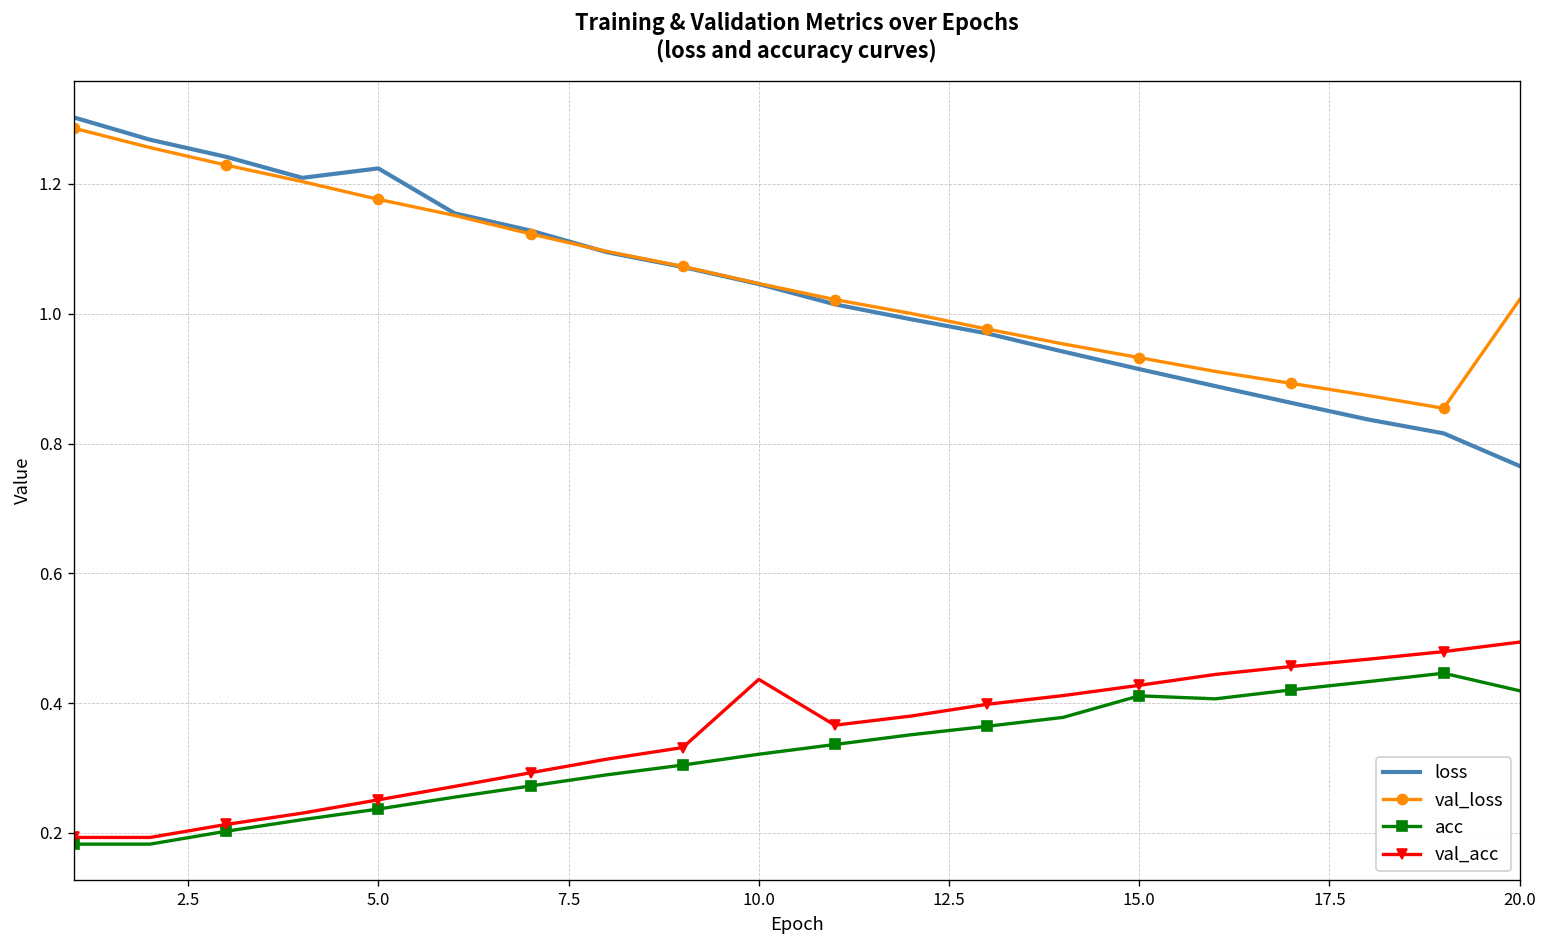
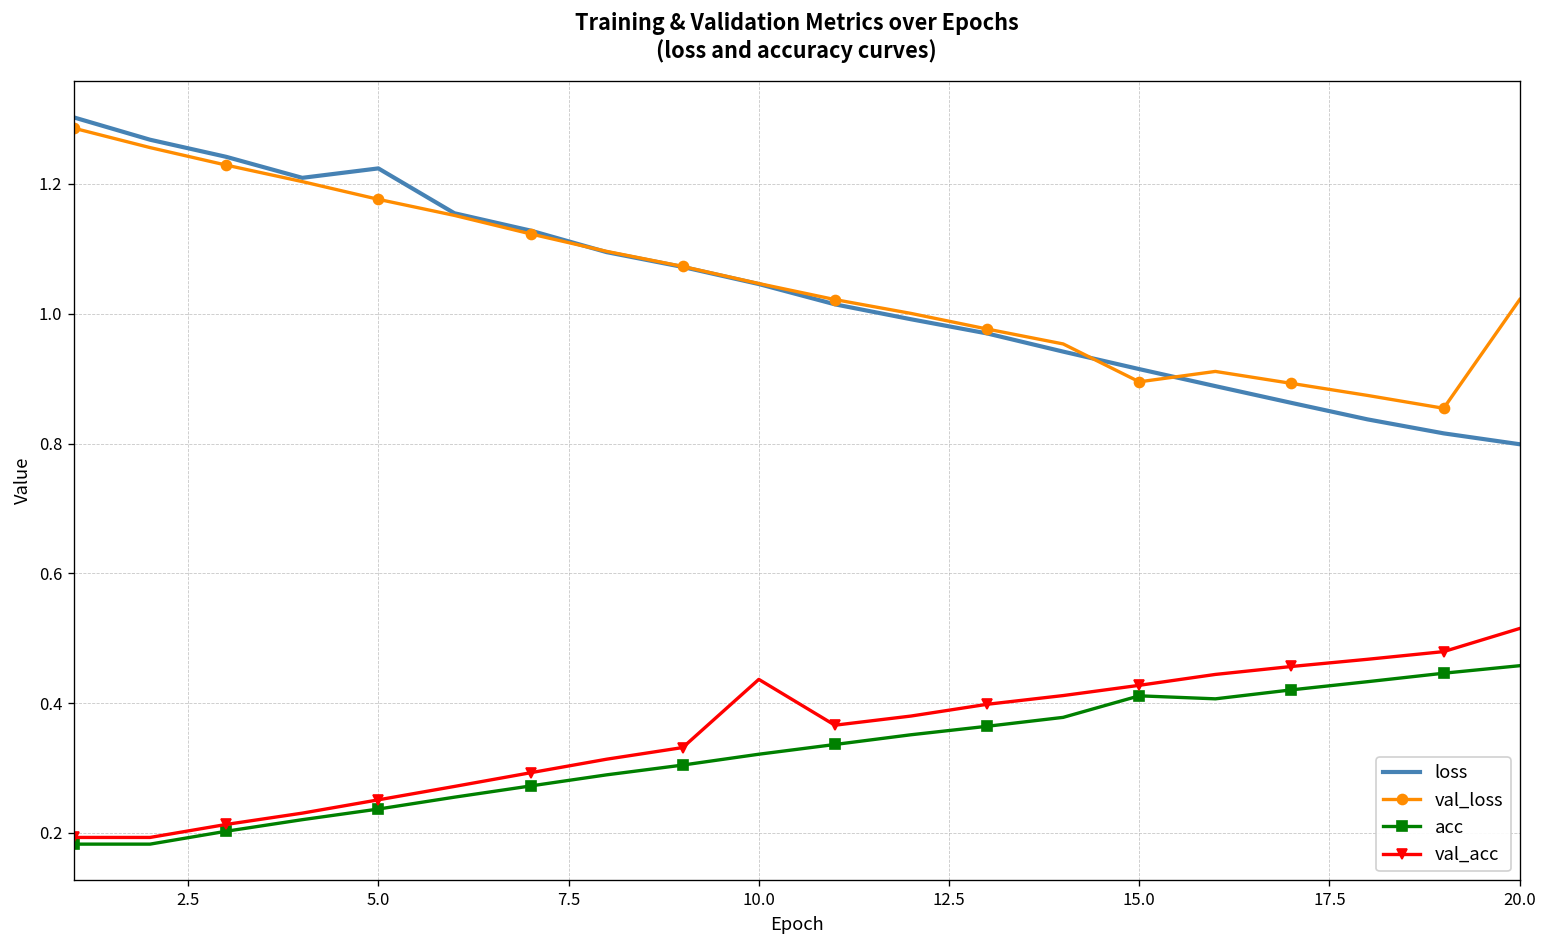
  {
    "loss": {
      "5.0": 1.22,
      "15.0": 0.91,
-     "20.0": 0.77
+     "20.0": 0.80
    },
    "val_loss": {
      "5.0": 1.18,
-     "15.0": 0.93,
+     "15.0": 0.90,
      "20.0": 1.02
    },
    "acc": {
      "5.0": 0.24,
      "10.0": 0.32,
      "15.0": 0.41,
-     "20.0": 0.42
+     "20.0": 0.46
    },
    "val_acc": {
      "5.0": 0.25,
      "10.0": 0.44,
      "15.0": 0.43,
-     "20.0": 0.49
+     "20.0": 0.51
    }
  }
